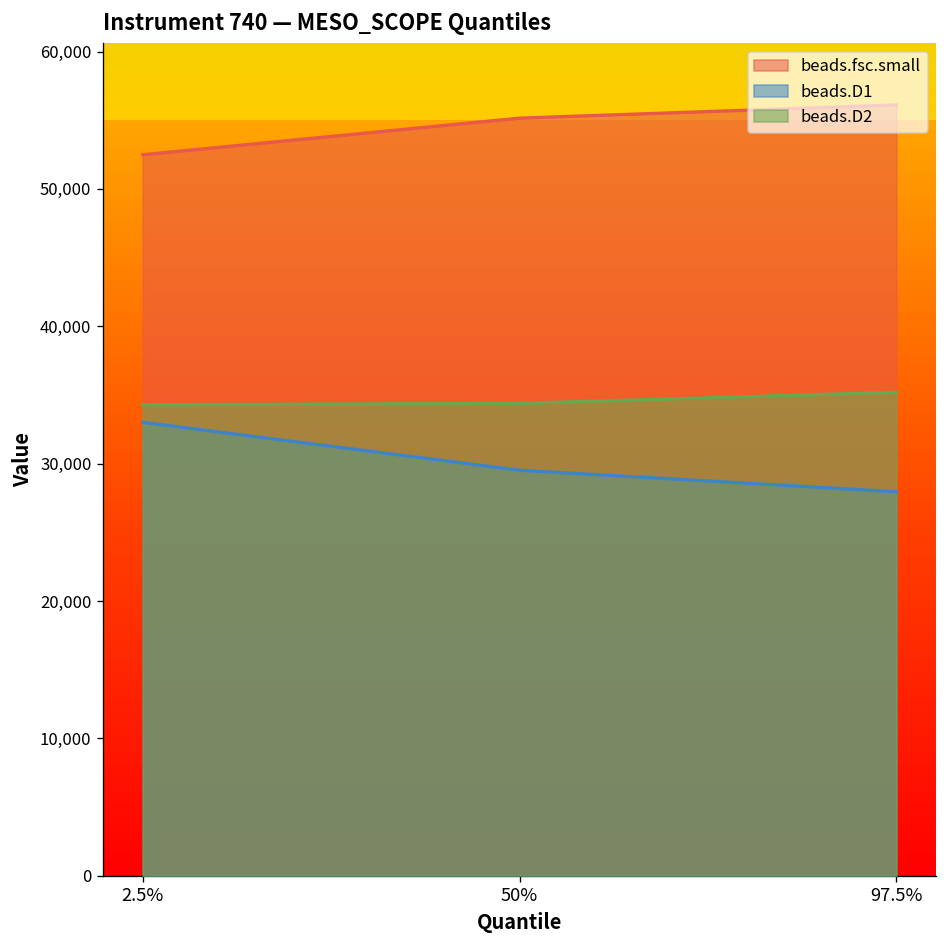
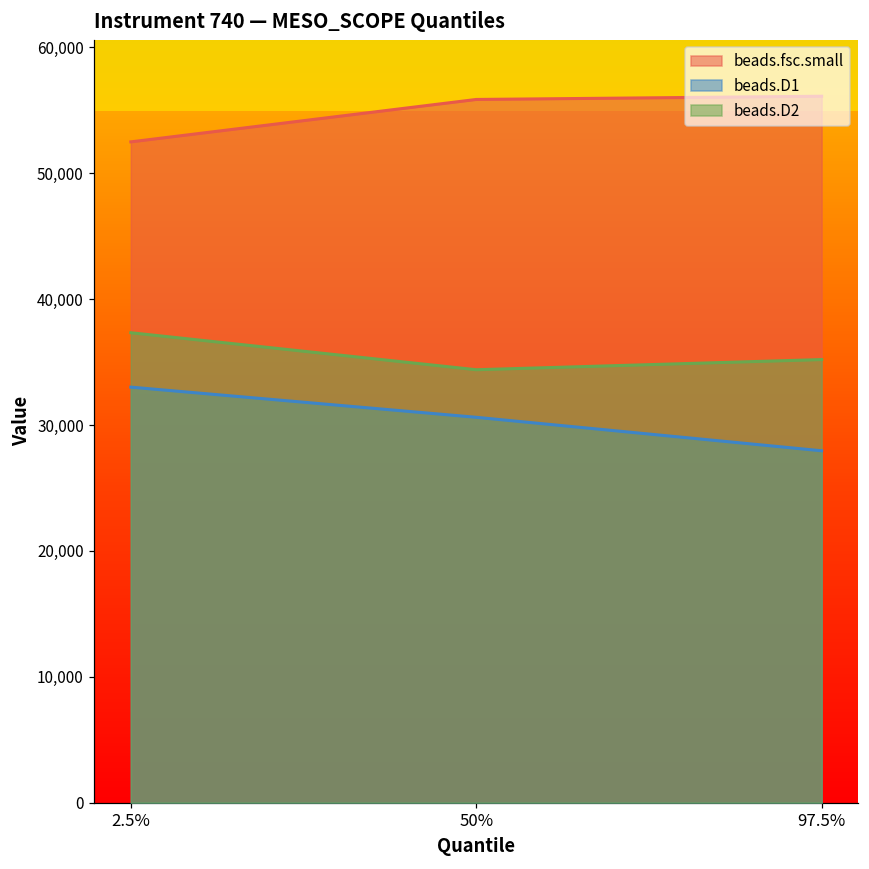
  {
    "beads.fsc.small": {
      "2.5%": "52,500",
-     "50%": "55,200"
+     "50%": "55,900"
    },
    "beads.D1": {
      "2.5%": "33,000",
-     "50%": "29,500",
+     "50%": "30,600",
      "97.5%": "28,000"
    },
    "beads.D2": {
-     "2.5%": "34,300",
+     "2.5%": "37,300",
      "50%": "34,400",
      "97.5%": "35,200"
    }
  }
